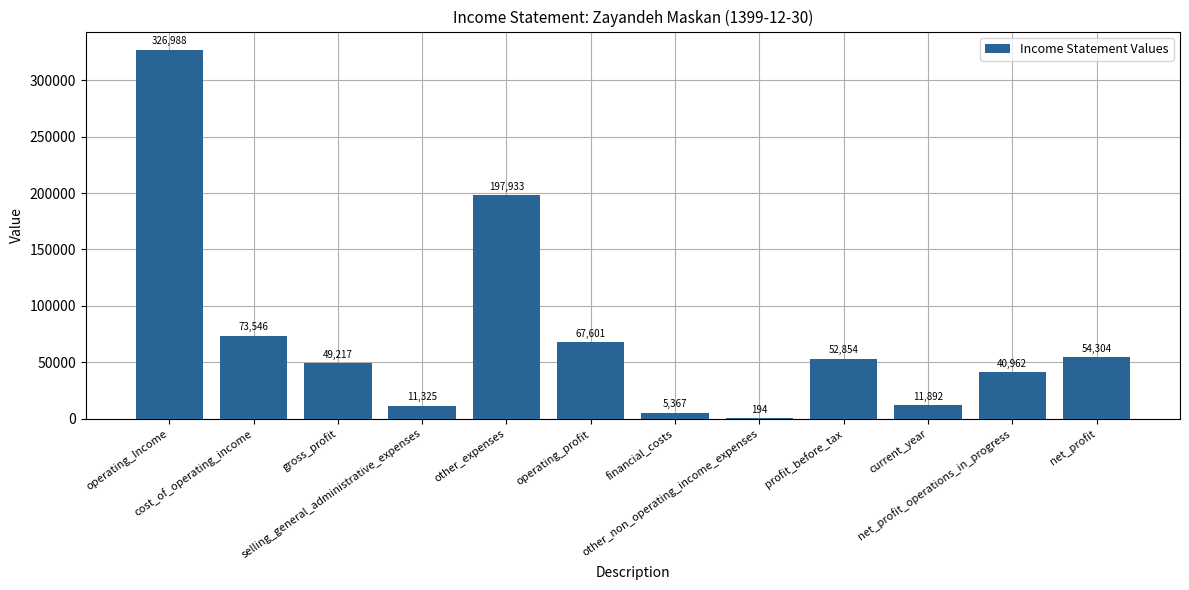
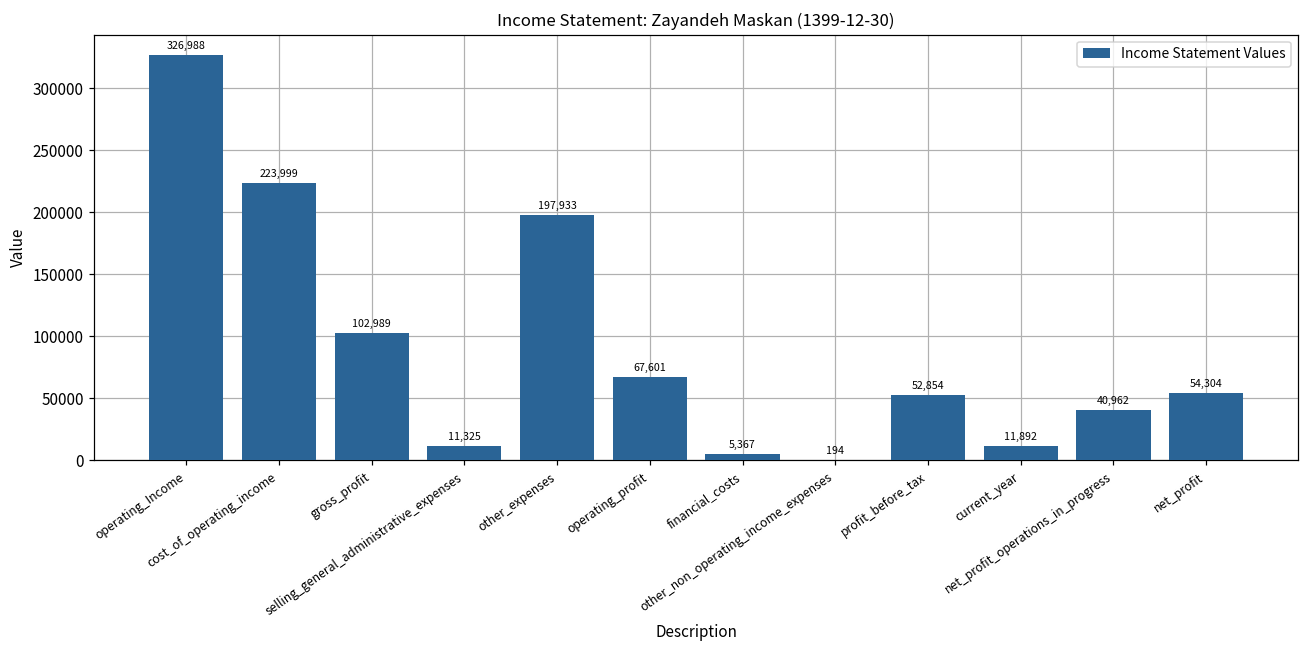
  {
    "operating_Income": "326,988",
-   "cost_of_operating_income": "73,546",
-   "gross_profit": "49,217",
+   "cost_of_operating_income": "223,999",
+   "gross_profit": "102,989",
    "selling_general_administrative_expenses": "11,325",
    "other_expenses": "197,933",
    "operating_profit": "67,601",
    "financial_costs": "5,367",
    "other_non_operating_income_expenses": "194",
    "profit_before_tax": "52,854",
    "current_year": "11,892",
    "net_profit_operations_in_progress": "40,962",
    "net_profit": "54,304"
  }
